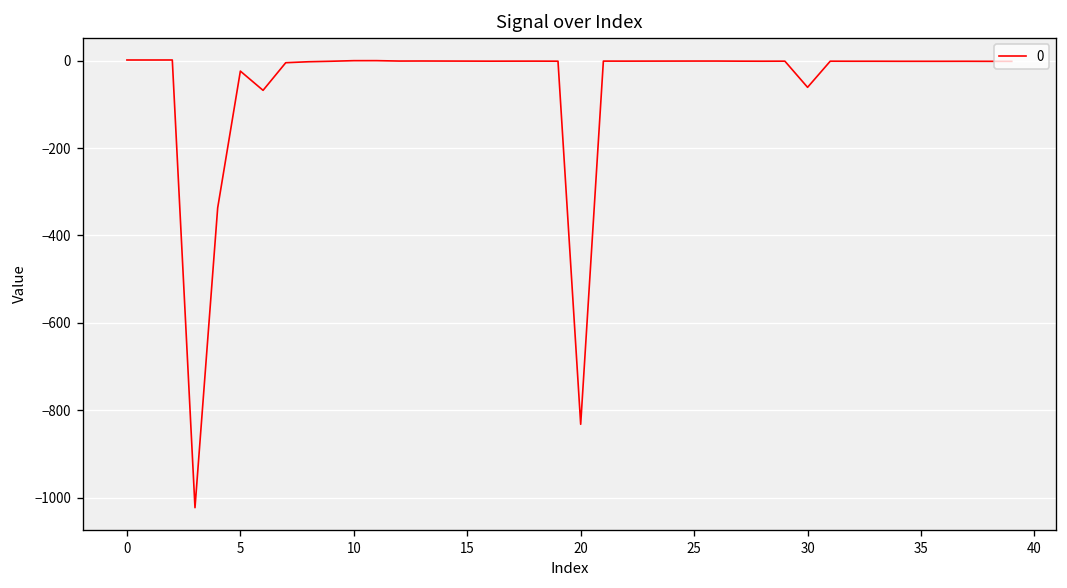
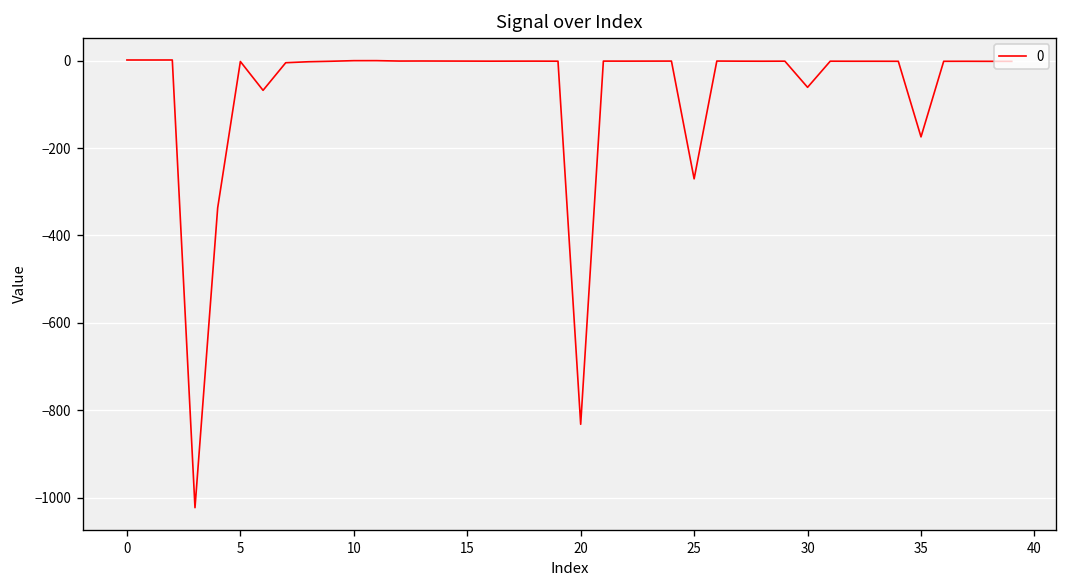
  {
    "0": 0,
-   "5": -20,
+   "5": 0,
    "10": 0,
    "15": 0,
    "20": -830,
-   "25": 0,
+   "25": -270,
    "30": -60,
-   "35": 0
+   "35": -170
  }
